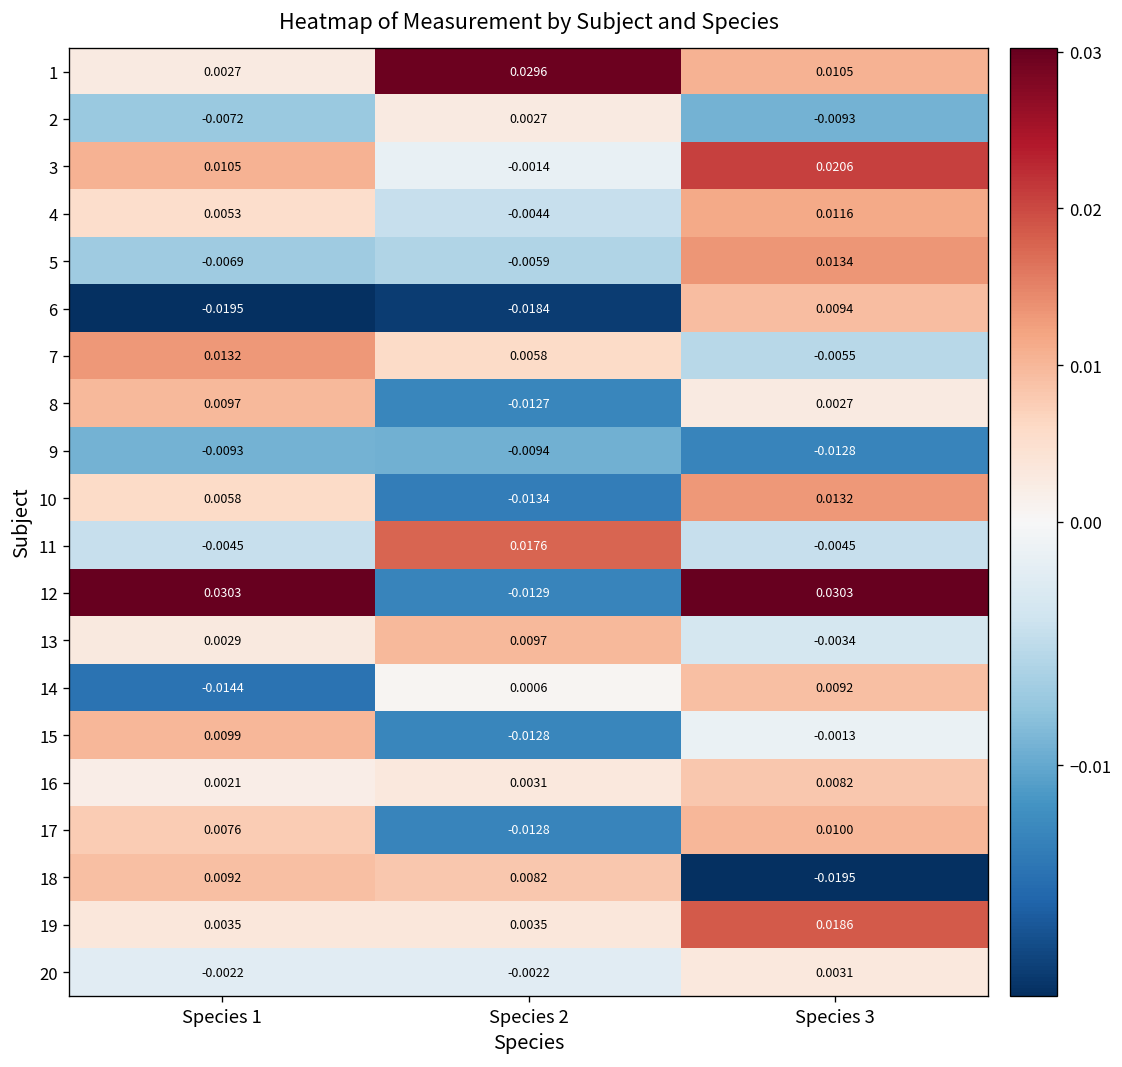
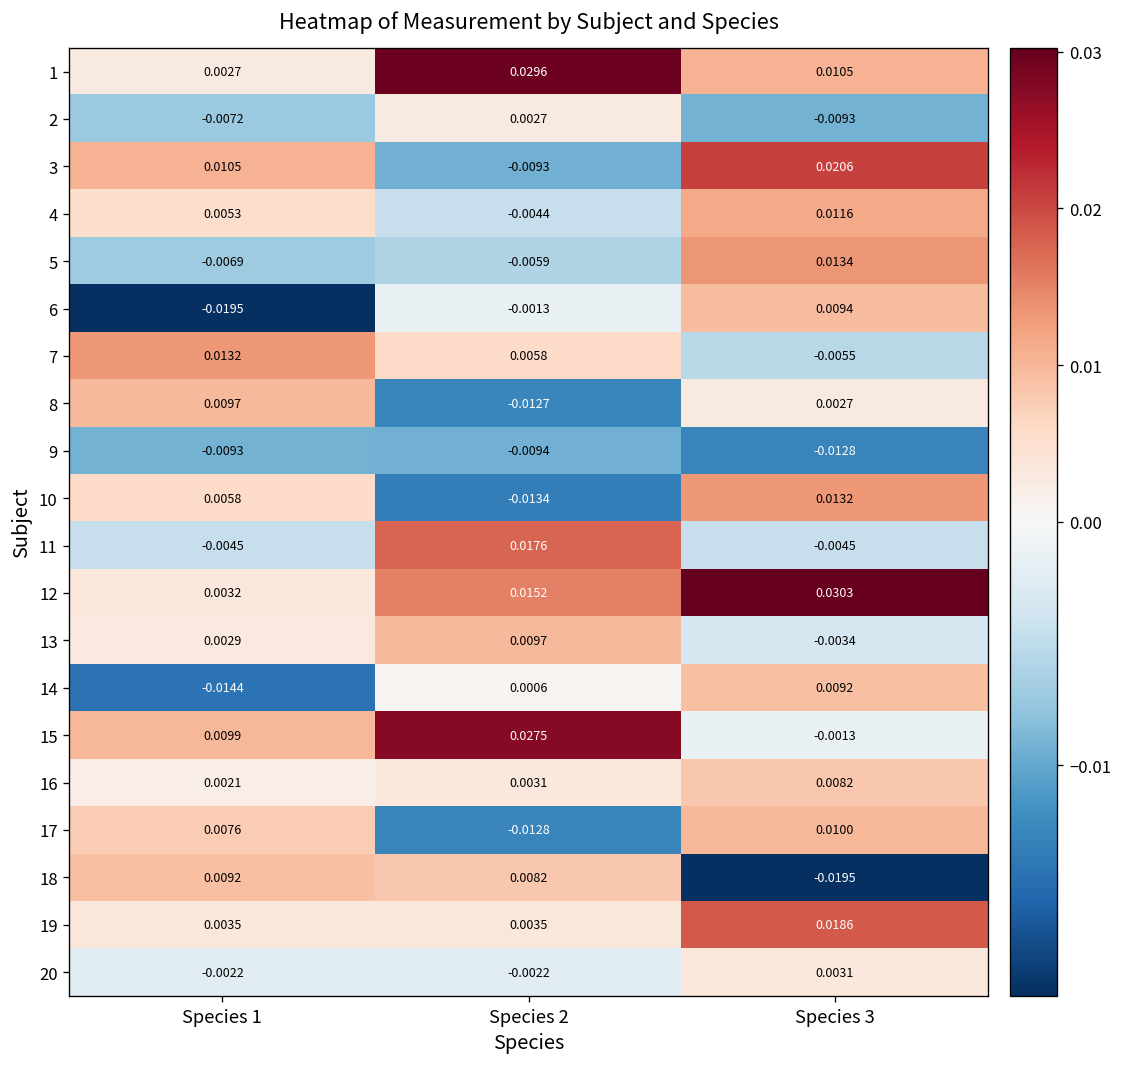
  {
    "1": {
      "Species 1": 0.0027,
      "Species 2": 0.0296,
      "Species 3": 0.0105
    },
    "2": {
      "Species 1": -0.0072,
      "Species 2": 0.0027,
      "Species 3": -0.0093
    },
    "3": {
      "Species 1": 0.0105,
-     "Species 2": -0.0014,
+     "Species 2": -0.0093,
      "Species 3": 0.0206
    },
    "4": {
      "Species 1": 0.0053,
      "Species 2": -0.0044,
      "Species 3": 0.0116
    },
    "5": {
      "Species 1": -0.0069,
      "Species 2": -0.0059,
      "Species 3": 0.0134
    },
    "6": {
      "Species 1": -0.0195,
-     "Species 2": -0.0184,
+     "Species 2": -0.0013,
      "Species 3": 0.0094
    },
    "7": {
      "Species 1": 0.0132,
      "Species 2": 0.0058,
      "Species 3": -0.0055
    },
    "8": {
      "Species 1": 0.0097,
      "Species 2": -0.0127,
      "Species 3": 0.0027
    },
    "9": {
      "Species 1": -0.0093,
      "Species 2": -0.0094,
      "Species 3": -0.0128
    },
    "10": {
      "Species 1": 0.0058,
      "Species 2": -0.0134,
      "Species 3": 0.0132
    },
    "11": {
      "Species 1": -0.0045,
      "Species 2": 0.0176,
      "Species 3": -0.0045
    },
    "12": {
-     "Species 1": 0.0303,
-     "Species 2": -0.0129,
+     "Species 1": 0.0032,
+     "Species 2": 0.0152,
      "Species 3": 0.0303
    },
    "13": {
      "Species 1": 0.0029,
      "Species 2": 0.0097,
      "Species 3": -0.0034
    },
    "14": {
      "Species 1": -0.0144,
      "Species 2": 0.0006,
      "Species 3": 0.0092
    },
    "15": {
      "Species 1": 0.0099,
-     "Species 2": -0.0128,
+     "Species 2": 0.0275,
      "Species 3": -0.0013
    },
    "16": {
      "Species 1": 0.0021,
      "Species 2": 0.0031,
      "Species 3": 0.0082
    },
    "17": {
      "Species 1": 0.0076,
      "Species 2": -0.0128,
      "Species 3": 0.0100
    },
    "18": {
      "Species 1": 0.0092,
      "Species 2": 0.0082,
      "Species 3": -0.0195
    },
    "19": {
      "Species 1": 0.0035,
      "Species 2": 0.0035,
      "Species 3": 0.0186
    },
    "20": {
      "Species 1": -0.0022,
      "Species 2": -0.0022,
      "Species 3": 0.0031
    }
  }
